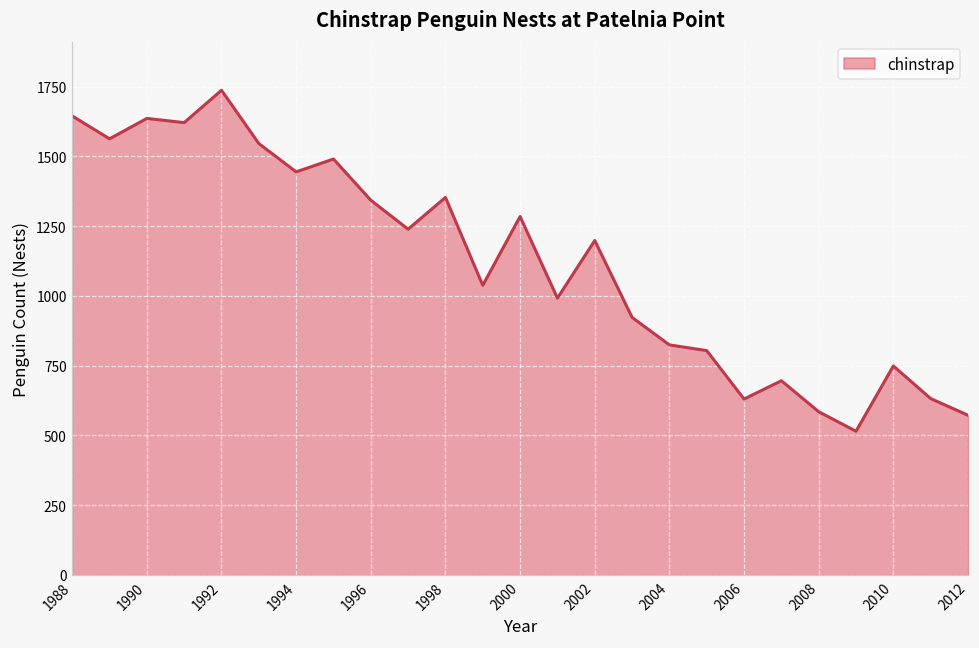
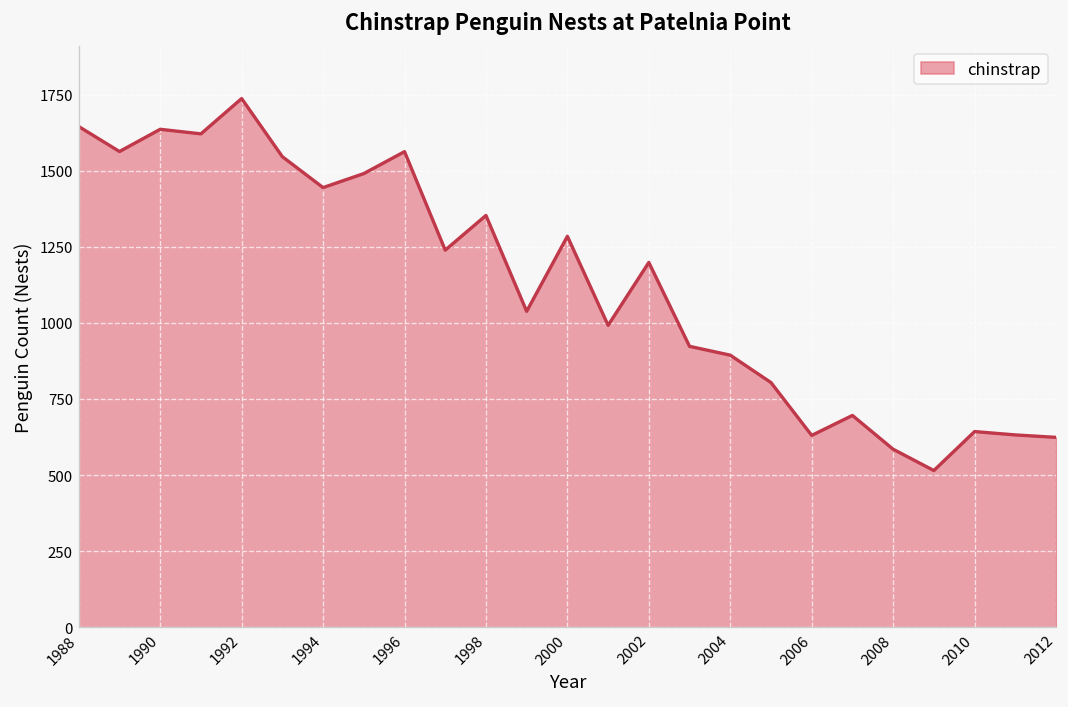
  {
    "1988": 1650,
    "1990": 1640,
    "1992": 1740,
    "1994": 1440,
-   "1996": 1340,
+   "1996": 1560,
    "1998": 1350,
    "2000": 1280,
    "2002": 1200,
-   "2004": 820,
+   "2004": 890,
    "2006": 630,
    "2008": 590,
-   "2010": 750,
-   "2012": 570
+   "2010": 640,
+   "2012": 620
  }
